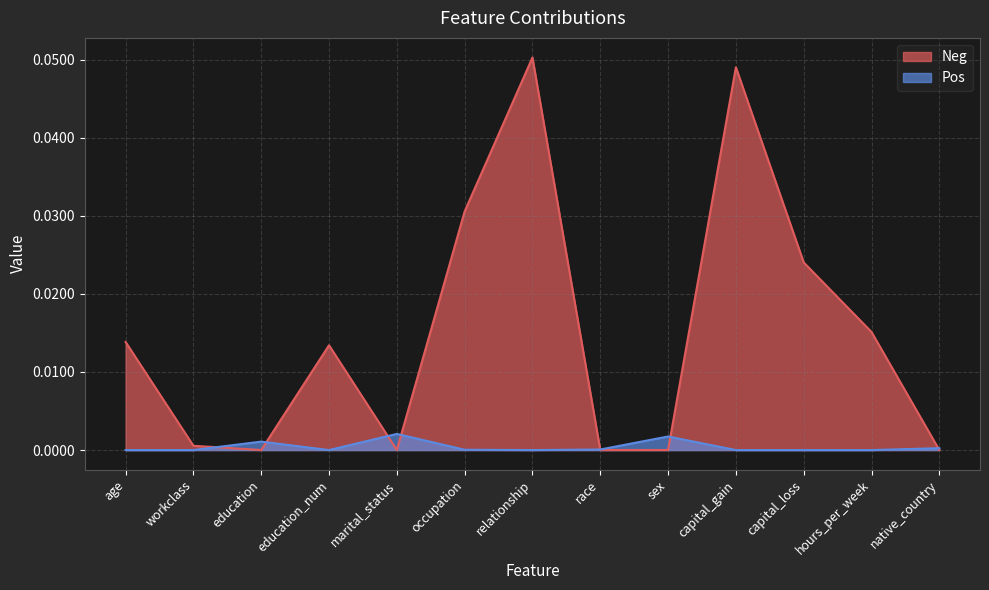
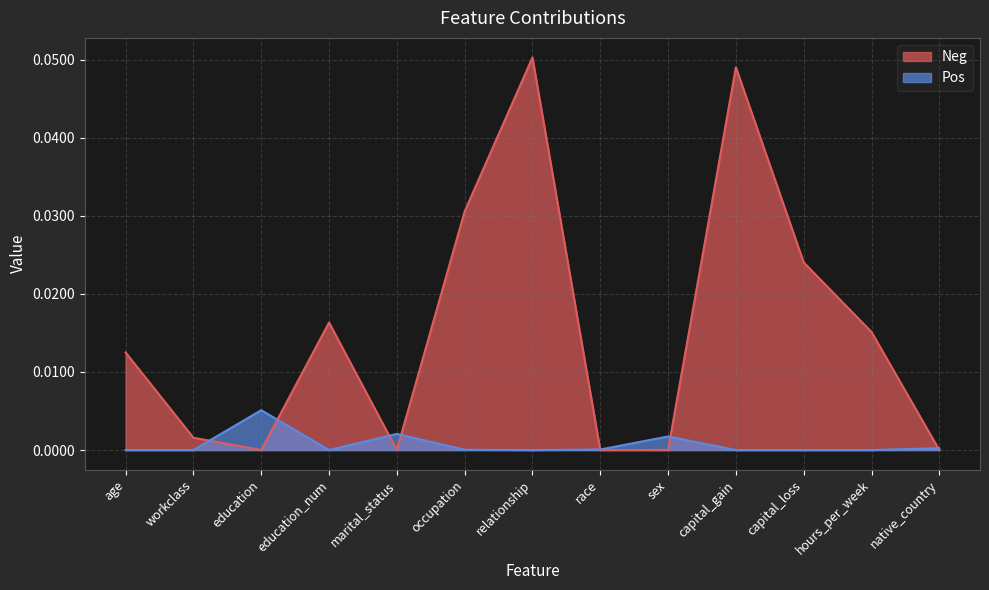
  {
    "Neg": {
-     "age": 0.014,
-     "workclass": 0.001,
+     "age": 0.013,
+     "workclass": 0.002,
      "education": 0.000,
-     "education_num": 0.013,
+     "education_num": 0.016,
      "marital_status": 0.000,
      "occupation": 0.031,
      "relationship": 0.050,
      "sex": 0.000,
      "capital_gain": 0.049,
      "capital_loss": 0.024,
      "hours_per_week": 0.015
    },
    "Pos": {
      "age": 0.000,
      "workclass": 0.000,
-     "education": 0.001,
+     "education": 0.005,
      "education_num": 0.000,
      "marital_status": 0.002,
      "occupation": 0.000,
      "relationship": 0.000,
      "sex": 0.002,
      "capital_gain": 0.000,
      "capital_loss": 0.000,
      "hours_per_week": 0.000
    }
  }
